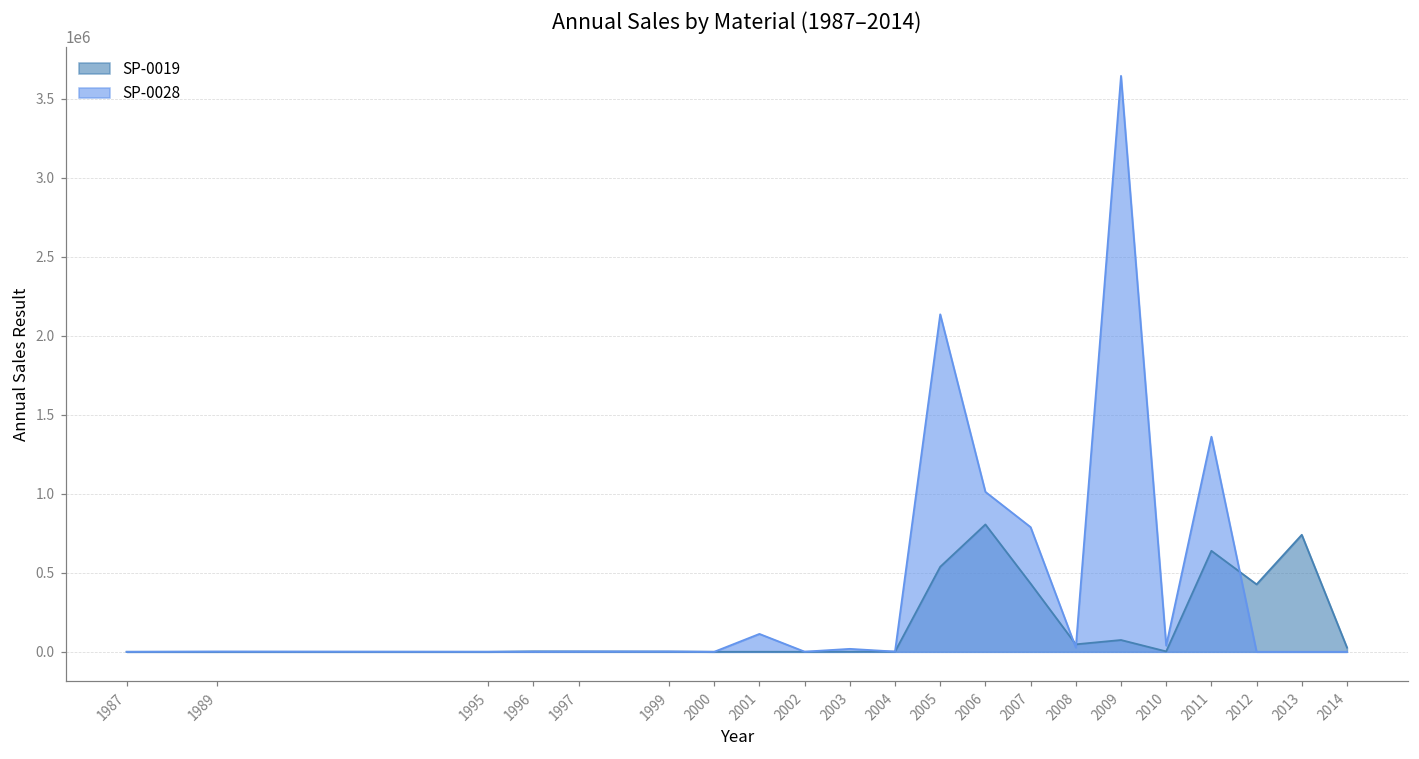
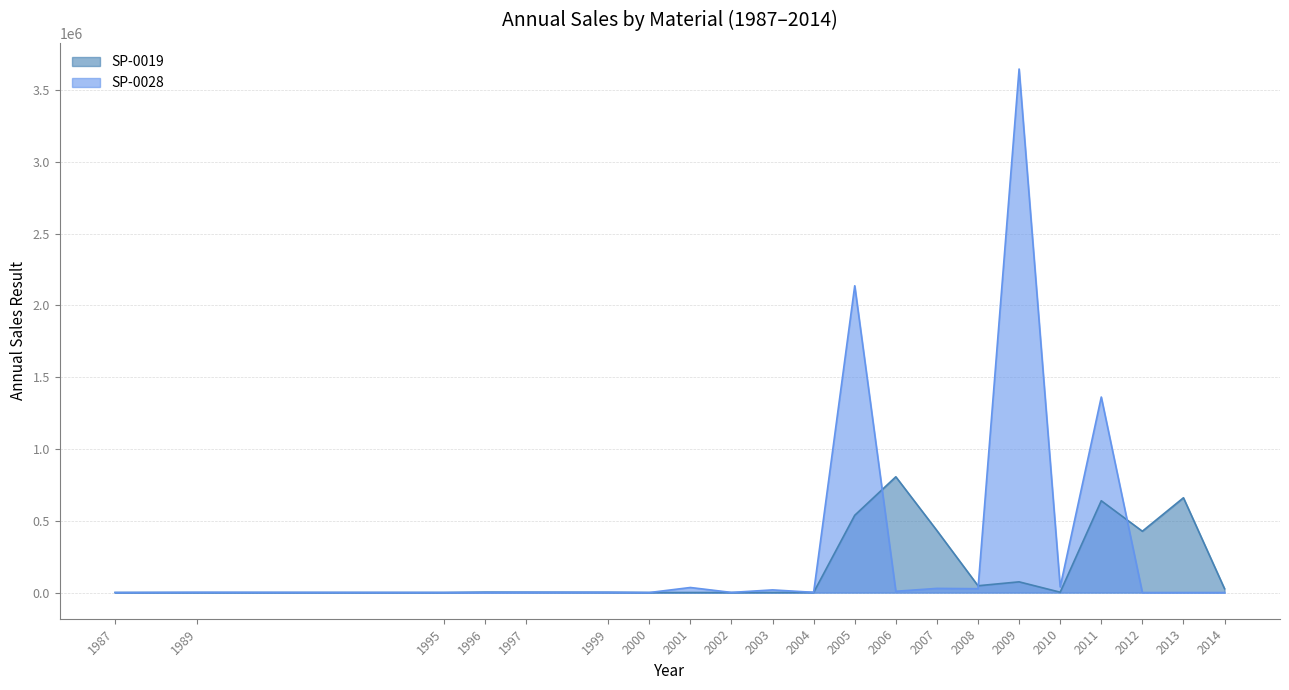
  {
    "SP-0019": {
      "2001": 0,
      "2003": 0,
      "2005": 540000,
      "2006": 810000,
      "2007": 430000,
      "2008": 50000,
      "2009": 70000,
      "2010": 0,
      "2011": 640000,
      "2012": 430000,
-     "2013": 740000,
+     "2013": 660000,
      "2014": 30000
    },
    "SP-0028": {
-     "2001": 110000,
+     "2001": 40000,
      "2003": 20000,
      "2005": 2140000,
-     "2006": 1010000,
-     "2007": 790000,
+     "2006": 10000,
+     "2007": 30000,
      "2008": 30000,
      "2009": 3650000,
      "2010": 40000,
      "2011": 1360000,
      "2012": 0,
      "2013": 0,
      "2014": 0
    }
  }
